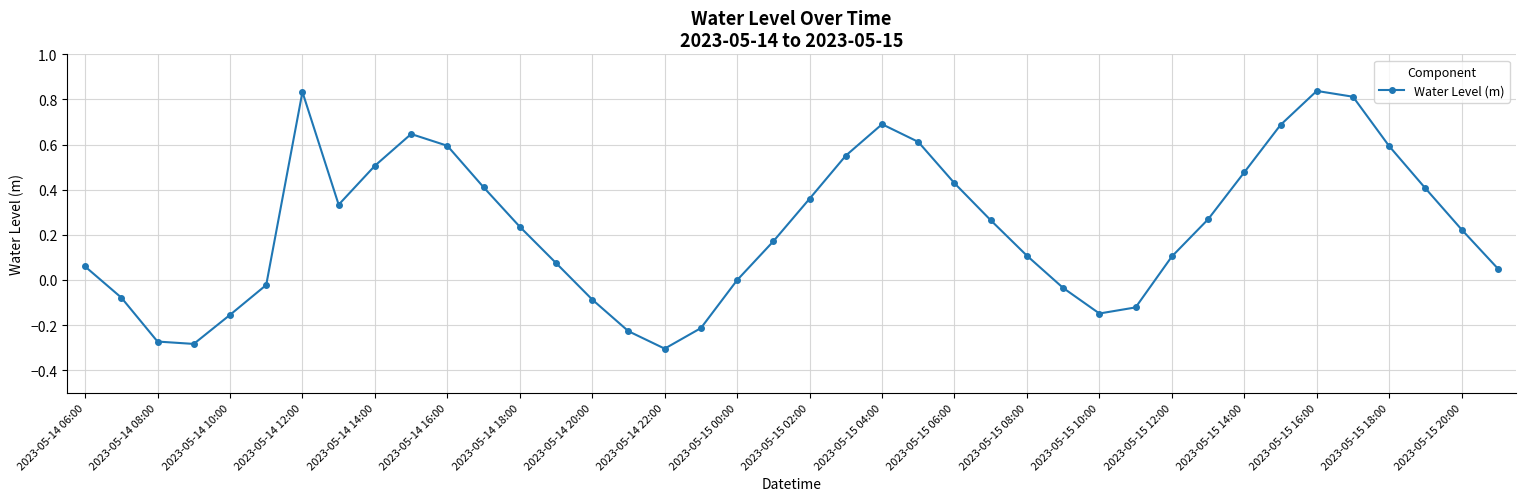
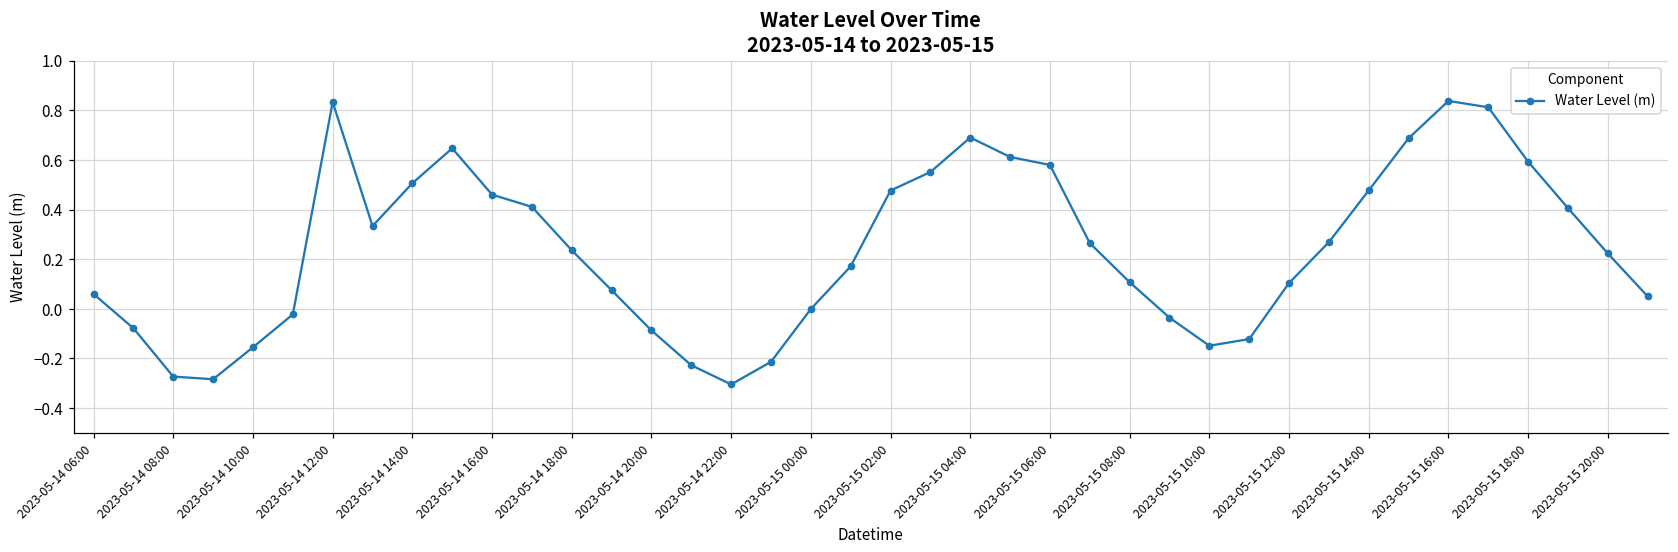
  {
    "2023-05-14 06:00": 0.06,
    "2023-05-14 08:00": -0.27,
    "2023-05-14 10:00": -0.15,
    "2023-05-14 12:00": 0.83,
    "2023-05-14 14:00": 0.51,
-   "2023-05-14 16:00": 0.59,
+   "2023-05-14 16:00": 0.46,
    "2023-05-14 18:00": 0.24,
    "2023-05-14 20:00": -0.09,
    "2023-05-14 22:00": -0.30,
    "2023-05-15 00:00": 0.00,
-   "2023-05-15 02:00": 0.36,
+   "2023-05-15 02:00": 0.48,
    "2023-05-15 04:00": 0.69,
-   "2023-05-15 06:00": 0.43,
+   "2023-05-15 06:00": 0.58,
    "2023-05-15 08:00": 0.11,
    "2023-05-15 10:00": -0.15,
    "2023-05-15 12:00": 0.10,
    "2023-05-15 14:00": 0.48,
    "2023-05-15 16:00": 0.84,
    "2023-05-15 18:00": 0.59,
    "2023-05-15 20:00": 0.22
  }
